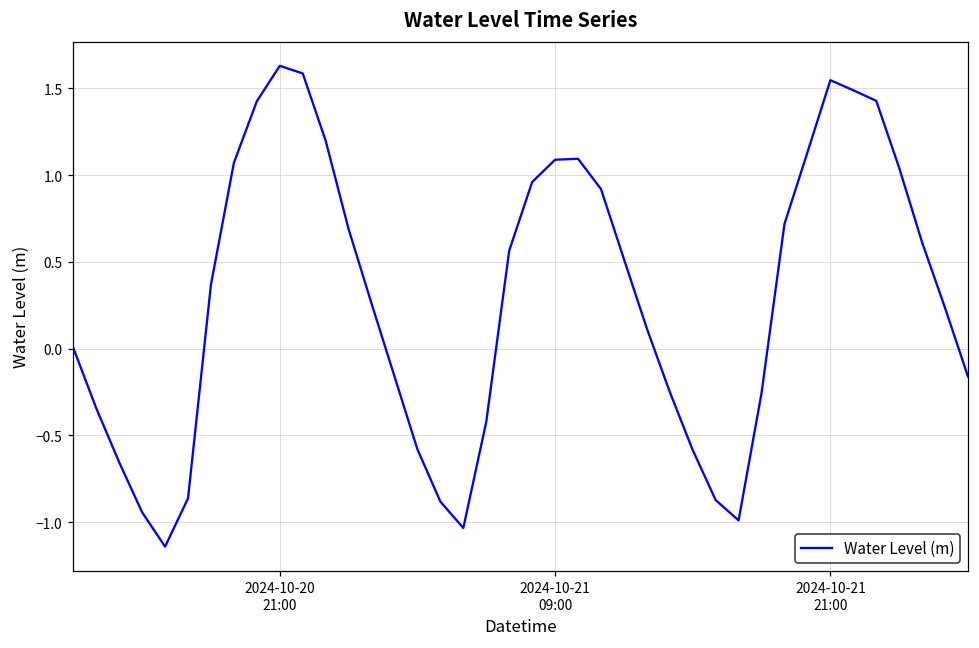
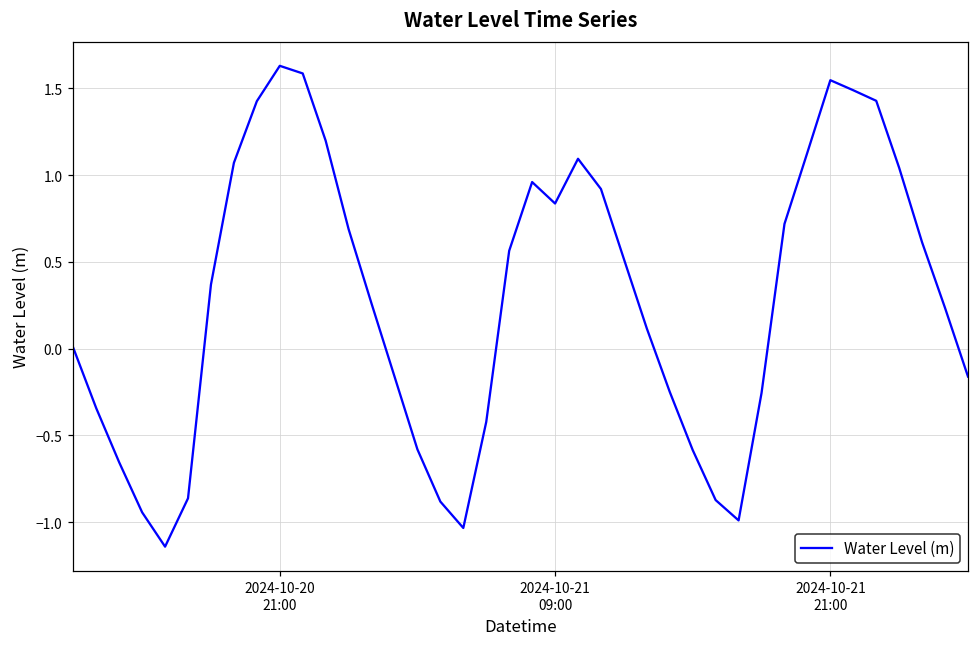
  {
    "2024-10-20 21:00": 1.63,
-   "2024-10-21 09:00": 1.09,
+   "2024-10-21 09:00": 0.84,
    "2024-10-21 21:00": 1.55
  }
